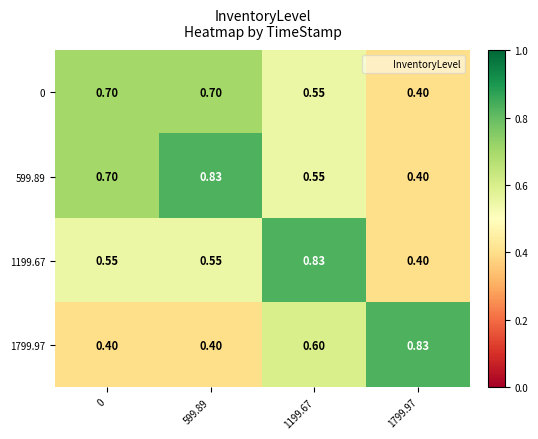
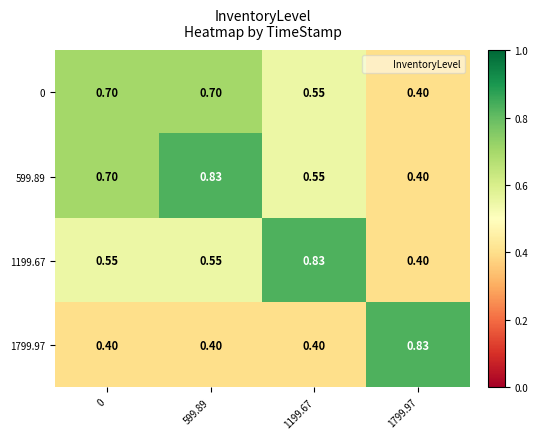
  {
    "0": {
      "0": 0.70,
      "599.89": 0.70,
      "1199.67": 0.55,
      "1799.97": 0.40
    },
    "599.89": {
      "0": 0.70,
      "599.89": 0.83,
      "1199.67": 0.55,
      "1799.97": 0.40
    },
    "1199.67": {
      "0": 0.55,
      "599.89": 0.55,
      "1199.67": 0.83,
      "1799.97": 0.40
    },
    "1799.97": {
      "0": 0.40,
      "599.89": 0.40,
-     "1199.67": 0.60,
+     "1199.67": 0.40,
      "1799.97": 0.83
    }
  }
